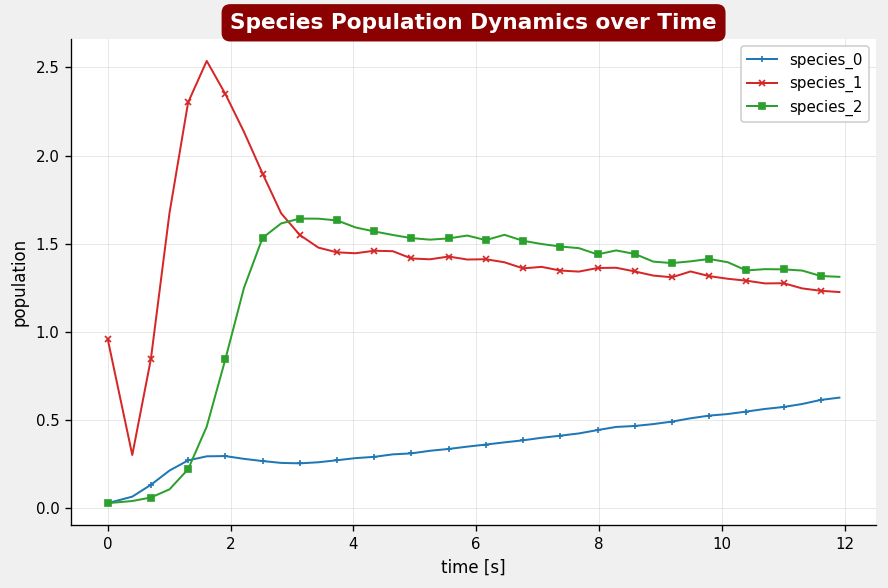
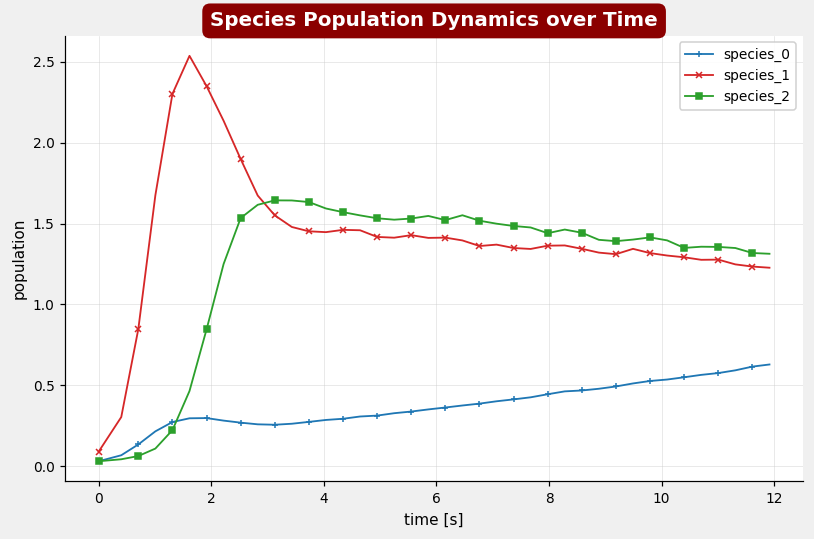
  {
    "species_1": {
-     "0": 0.96
+     "0": 0.09
    }
  }
